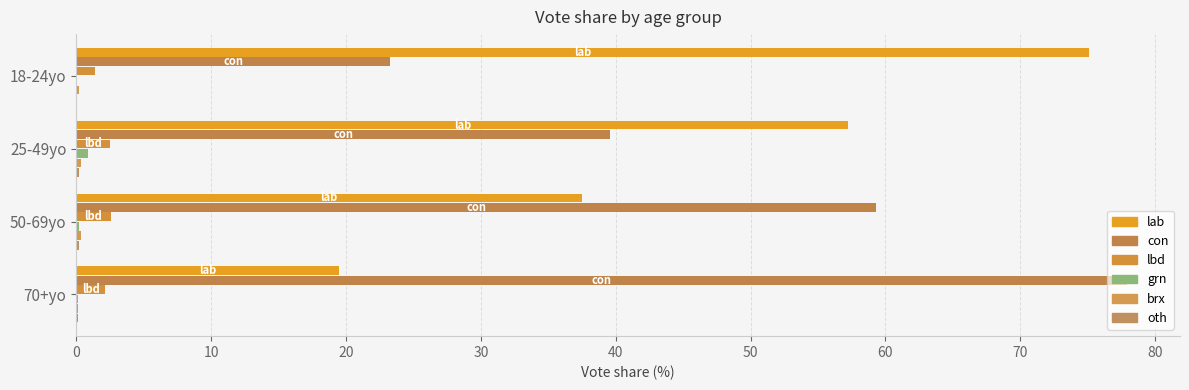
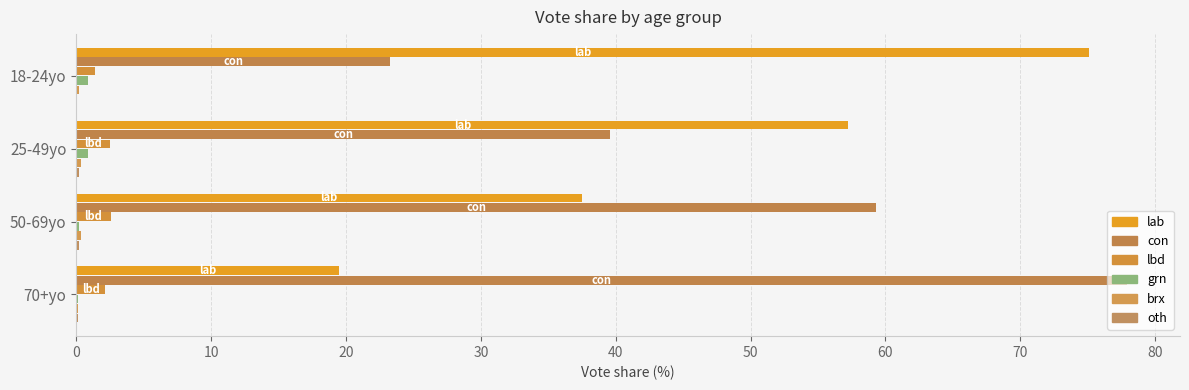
  {
    "grn": {
-     "18-24yo": 0.1,
+     "18-24yo": 0.9,
      "25-49yo": 0.8
    }
  }
